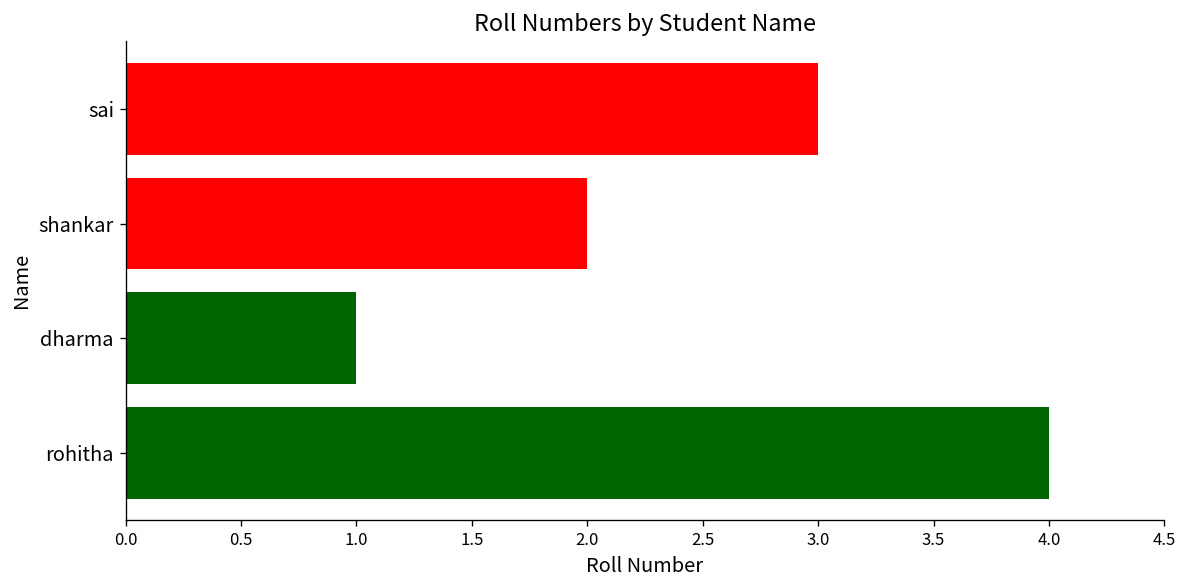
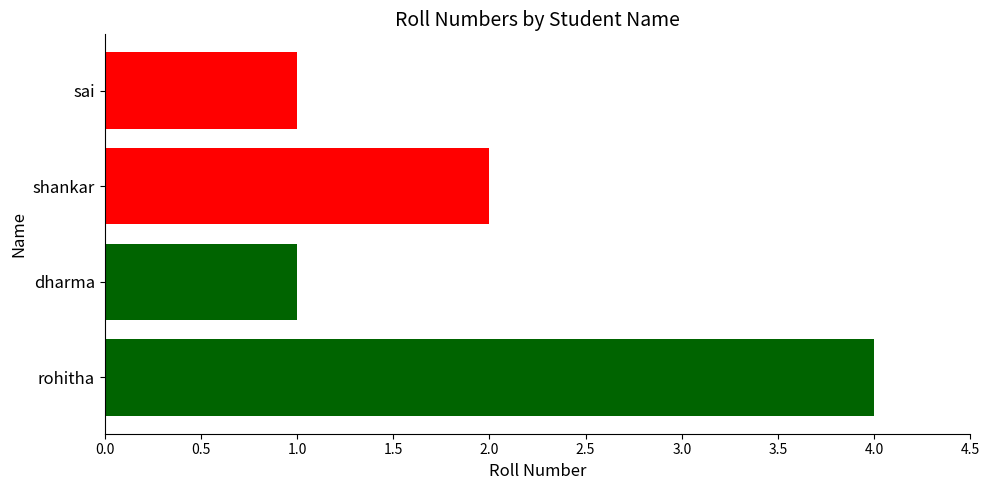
  {
-   "sai": 3,
+   "sai": 1,
    "shankar": 2,
    "dharma": 1,
    "rohitha": 4
  }
